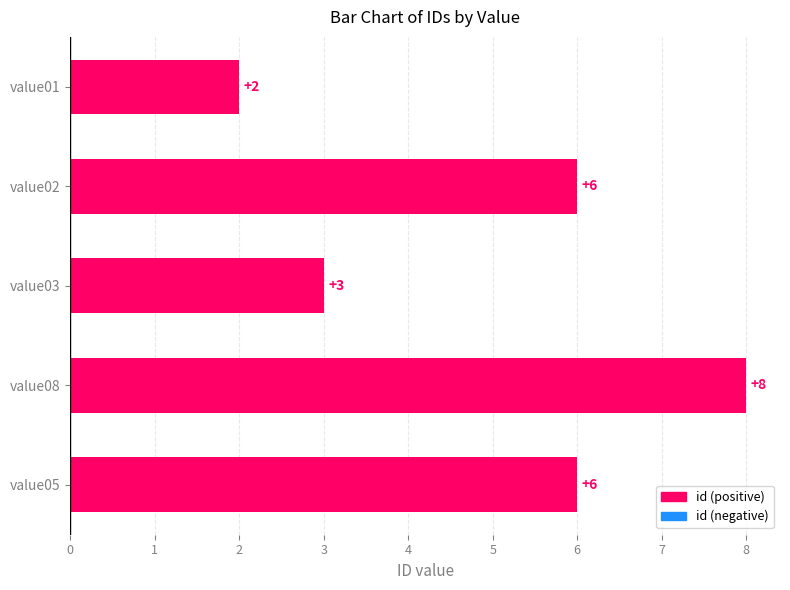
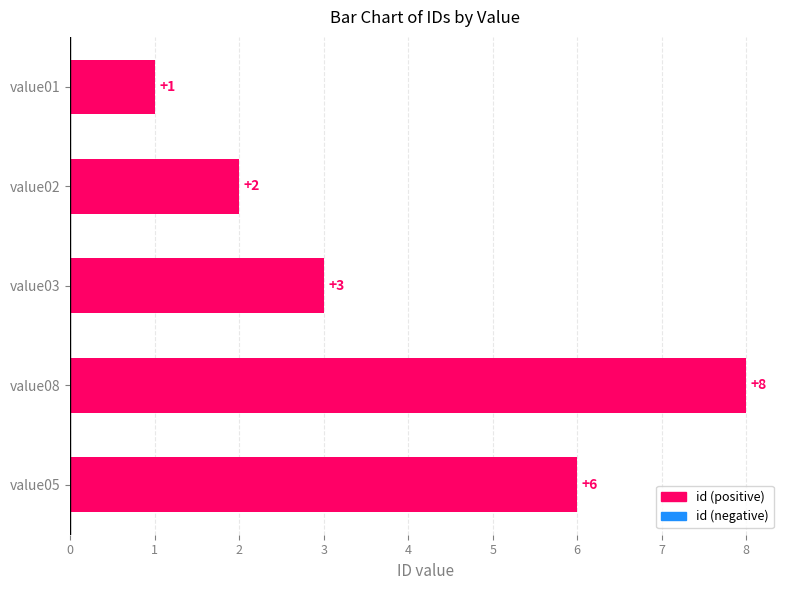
  {
-   "value01": "+2",
-   "value02": "+6",
+   "value01": "+1",
+   "value02": "+2",
    "value03": "+3",
    "value08": "+8",
    "value05": "+6"
  }
